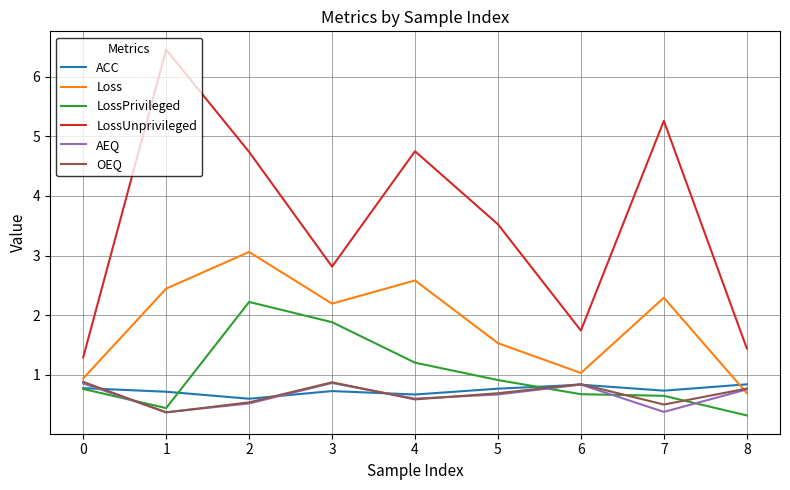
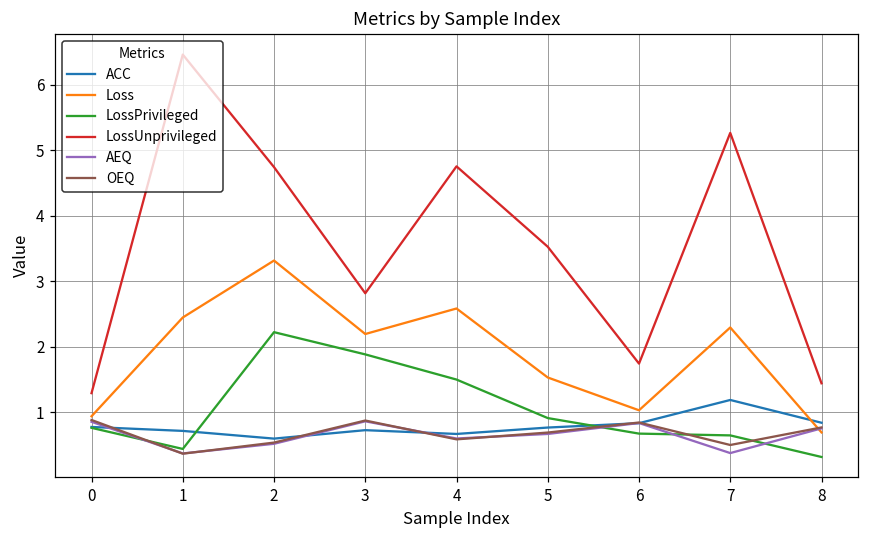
  {
    "ACC": {
      "1": 0.7,
      "2": 0.6,
      "3": 0.7,
      "4": 0.7,
      "5": 0.8,
-     "7": 0.7,
+     "7": 1.2,
      "8": 0.8
    },
    "Loss": {
      "0": 0.9,
      "1": 2.4,
-     "2": 3.1,
+     "2": 3.3,
      "3": 2.2,
      "4": 2.6,
      "5": 1.5,
      "6": 1.0,
      "7": 2.3,
      "8": 0.7
    },
    "LossPrivileged": {
      "1": 0.4,
      "2": 2.2,
      "3": 1.9,
-     "4": 1.2,
+     "4": 1.5,
      "5": 0.9,
      "6": 0.7,
      "7": 0.6,
      "8": 0.3
    },
    "LossUnprivileged": {
      "0": 1.3,
      "2": 4.7,
      "3": 2.8,
      "4": 4.8,
      "5": 3.5,
      "6": 1.7,
      "7": 5.3,
      "8": 1.4
    },
    "AEQ": {
      "7": 0.4
    },
    "OEQ": {
      "7": 0.5
    }
  }
